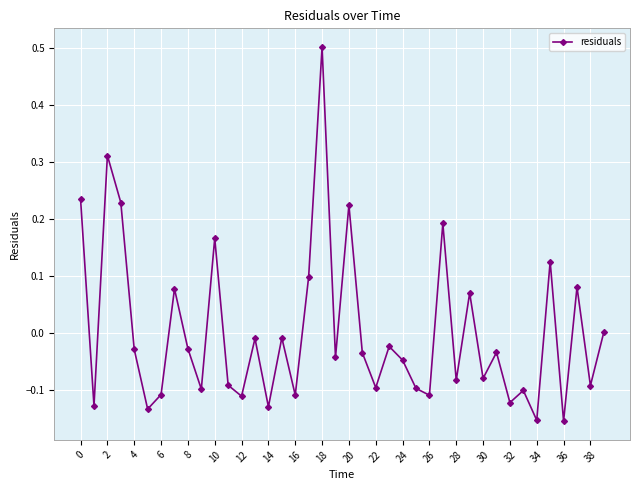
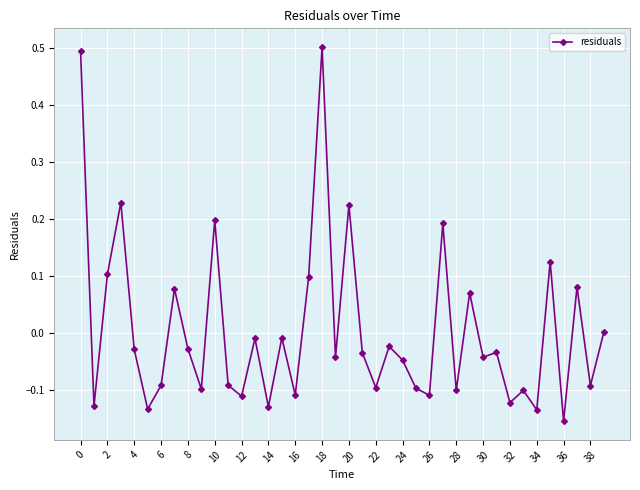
  {
-   "0": 0.23,
-   "2": 0.31,
+   "0": 0.49,
+   "2": 0.10,
    "4": -0.03,
-   "6": -0.11,
+   "6": -0.09,
    "8": -0.03,
-   "10": 0.17,
+   "10": 0.20,
    "12": -0.11,
    "14": -0.13,
    "16": -0.11,
    "18": 0.50,
    "20": 0.22,
    "22": -0.10,
    "24": -0.05,
    "26": -0.11,
-   "28": -0.08,
-   "30": -0.08,
+   "28": -0.10,
+   "30": -0.04,
    "32": -0.12,
-   "34": -0.15,
+   "34": -0.13,
    "36": -0.15,
    "38": -0.09
  }
